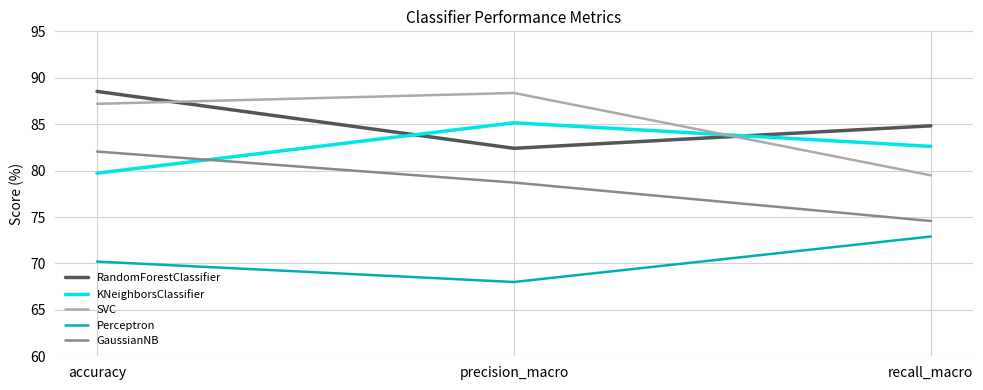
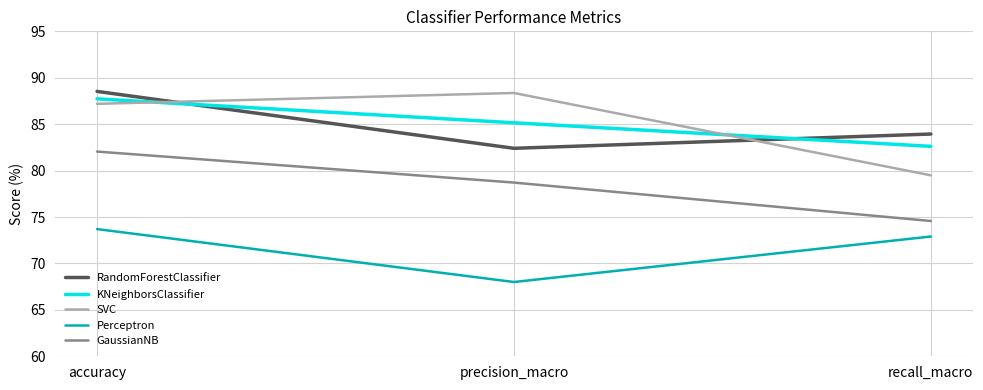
  {
    "RandomForestClassifier": {
      "accuracy": 89,
      "precision_macro": 82,
-     "recall_macro": 85
+     "recall_macro": 84
    },
    "KNeighborsClassifier": {
-     "accuracy": 80,
+     "accuracy": 88,
      "precision_macro": 85,
      "recall_macro": 83
    },
    "Perceptron": {
-     "accuracy": 70,
+     "accuracy": 74,
      "precision_macro": 68,
      "recall_macro": 73
    }
  }
